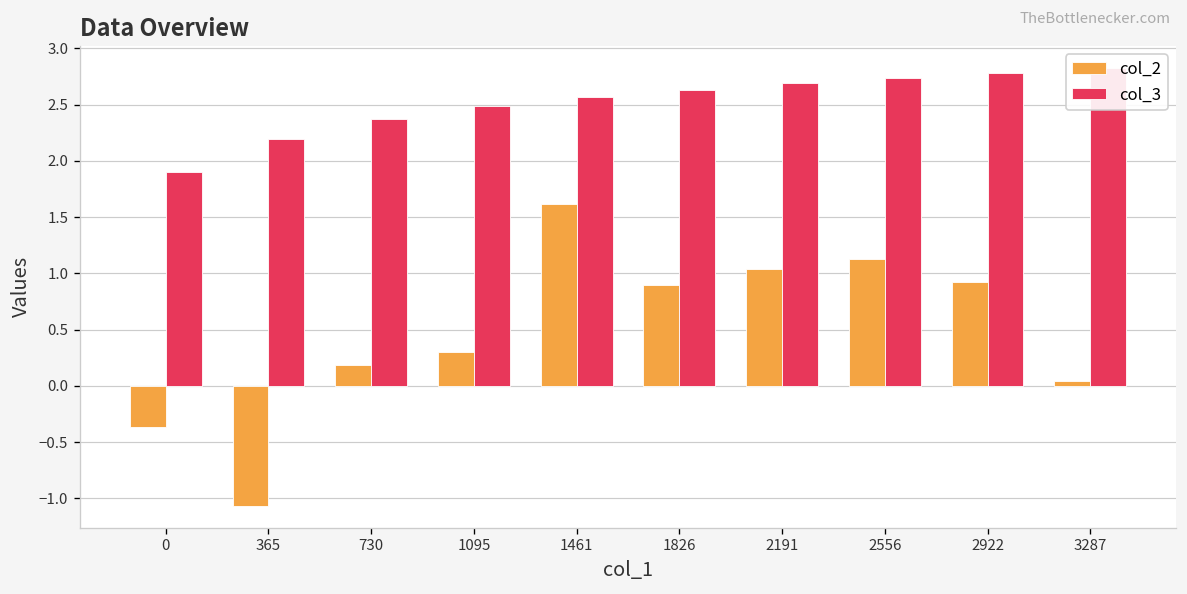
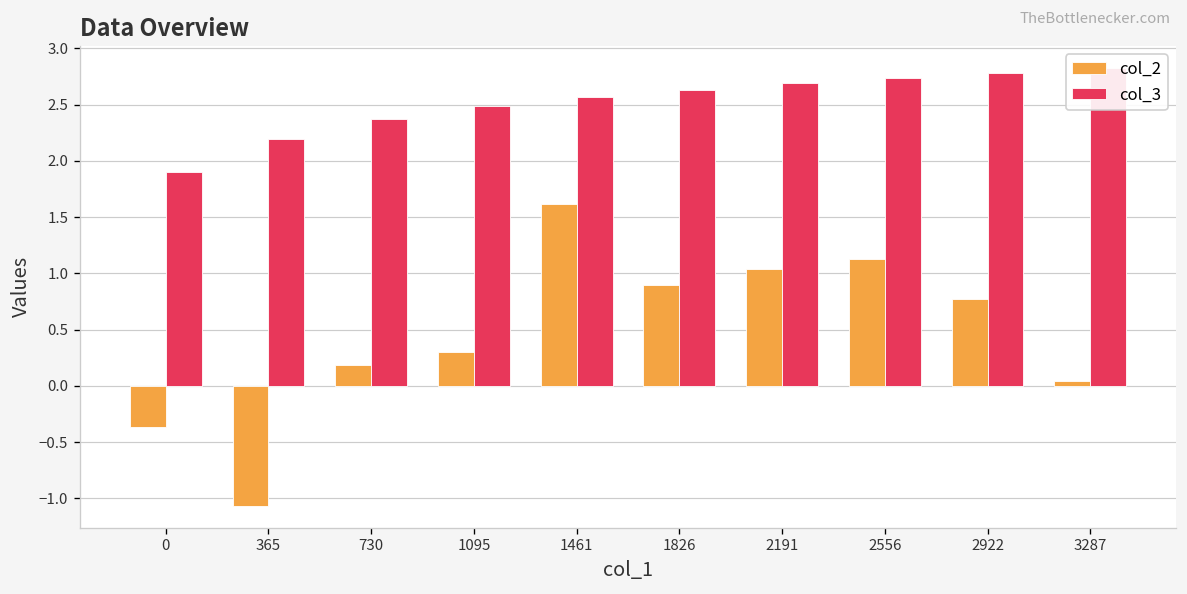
  {
    "col_2": {
      "0": -0.4,
      "365": -1.1,
      "730": 0.2,
      "1095": 0.3,
      "1461": 1.6,
      "1826": 0.9,
      "2191": 1.0,
      "2556": 1.1,
-     "2922": 0.9,
+     "2922": 0.8,
      "3287": 0.0
    },
    "col_3": {
      "0": 1.9,
      "365": 2.2,
      "730": 2.4,
      "1095": 2.5,
      "1461": 2.6,
      "1826": 2.6,
      "2191": 2.7,
      "2556": 2.7,
      "2922": 2.8
    }
  }
